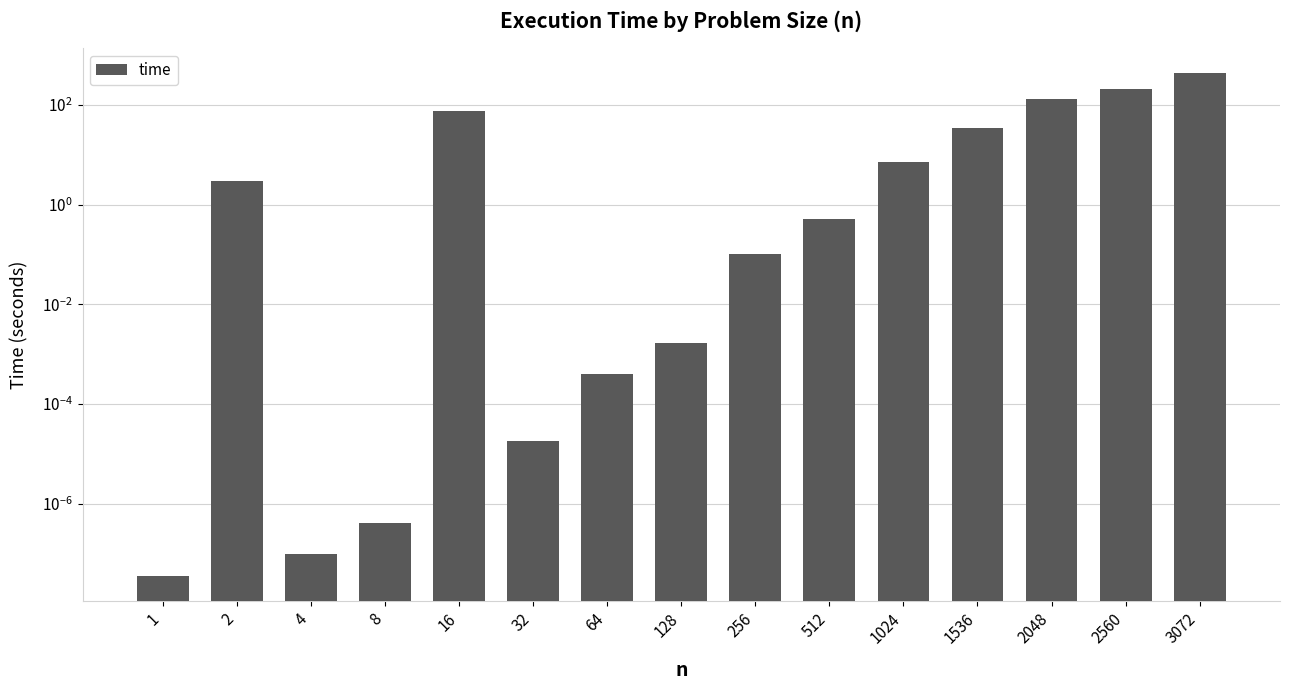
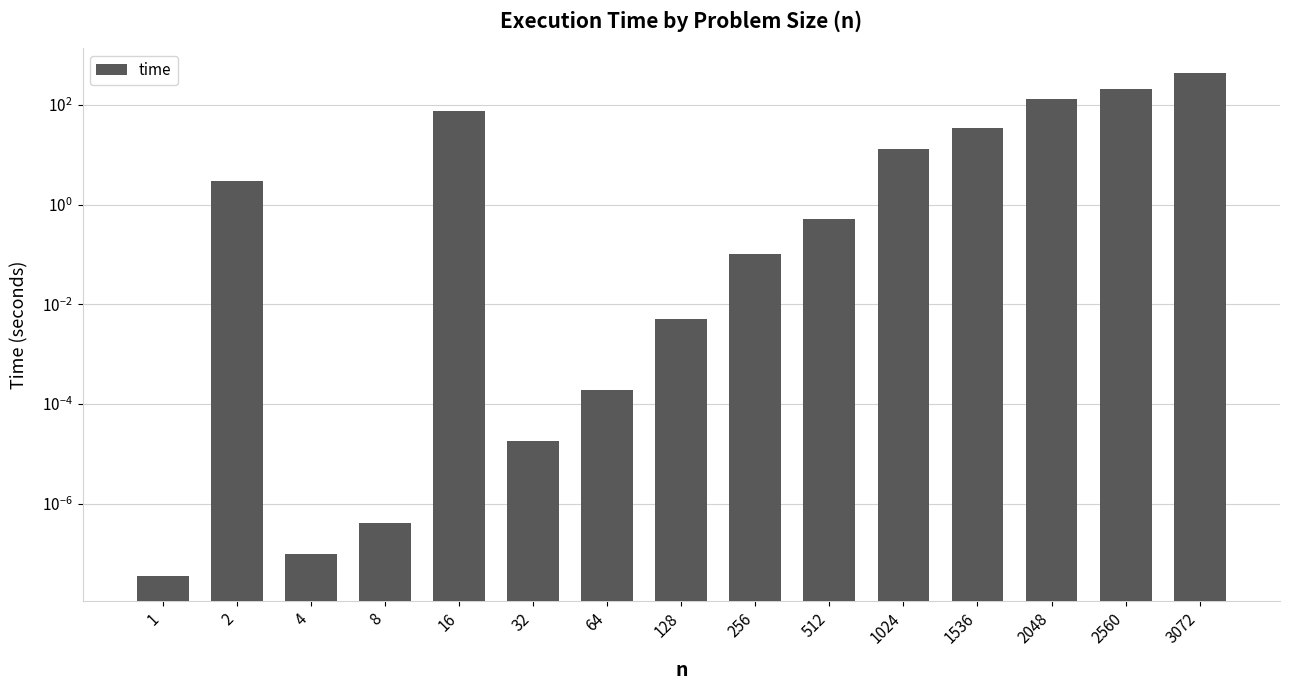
  {
    "1": 0.00000004,
    "2": 3,
    "4": 0.00000010,
    "8": 0.0000004,
    "16": 70,
    "32": 0.00002,
-   "64": 0.0004,
-   "128": 0.0017,
+   "64": 0.00019,
+   "128": 0.005,
    "256": 0.10,
    "512": 0.5,
-   "1024": 7,
+   "1024": 13,
    "1536": 40,
    "2048": 130,
    "2560": 200,
    "3072": 400
  }
